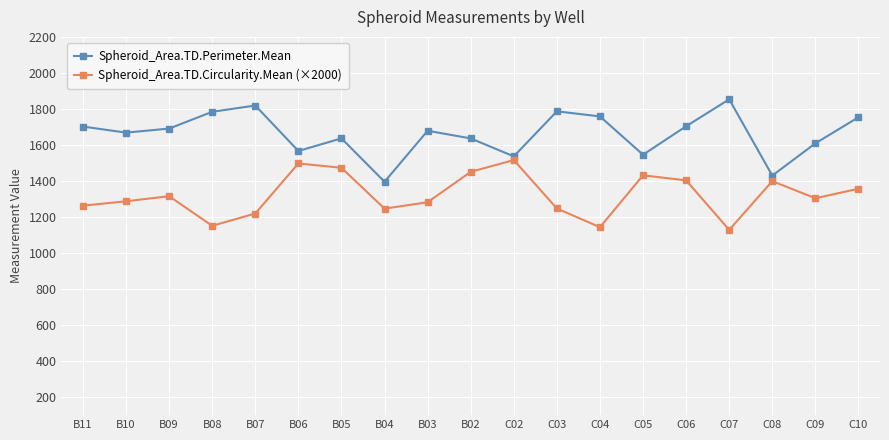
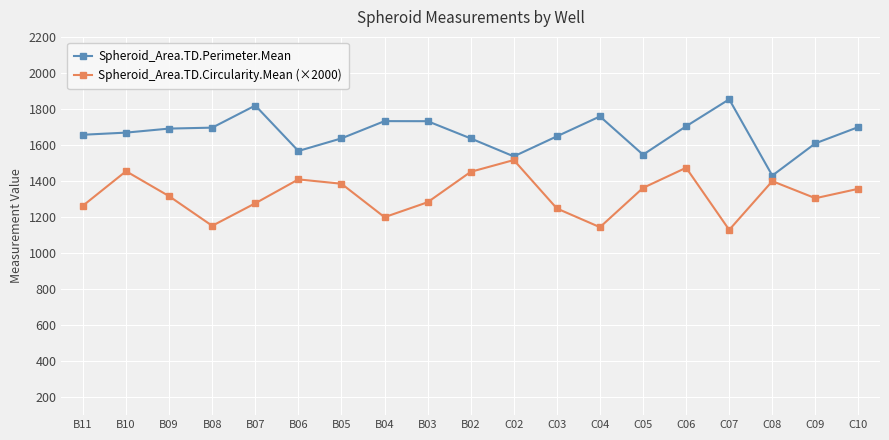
  {
    "Spheroid_Area.TD.Perimeter.Mean": {
-     "B11": 1700,
+     "B11": 1660,
      "B10": 1670,
      "B09": 1690,
-     "B08": 1780,
+     "B08": 1700,
      "B07": 1820,
      "B06": 1570,
      "B05": 1640,
-     "B04": 1400,
-     "B03": 1680,
+     "B04": 1730,
+     "B03": 1730,
      "B02": 1640,
      "C02": 1540,
-     "C03": 1790,
+     "C03": 1650,
      "C04": 1760,
      "C05": 1550,
      "C06": 1700,
      "C07": 1850,
      "C08": 1430,
      "C09": 1610,
-     "C10": 1750
+     "C10": 1700
    },
    "Spheroid_Area.TD.Circularity.Mean (×2000)": {
      "B11": 1260,
-     "B10": 1290,
+     "B10": 1450,
      "B09": 1320,
      "B08": 1150,
-     "B07": 1220,
-     "B06": 1500,
-     "B05": 1470,
-     "B04": 1250,
+     "B07": 1280,
+     "B06": 1410,
+     "B05": 1380,
+     "B04": 1200,
      "B03": 1280,
      "B02": 1450,
      "C02": 1520,
      "C03": 1250,
      "C04": 1140,
-     "C05": 1430,
-     "C06": 1400,
+     "C05": 1360,
+     "C06": 1470,
      "C07": 1130,
      "C08": 1400,
      "C09": 1300,
      "C10": 1360
    }
  }
